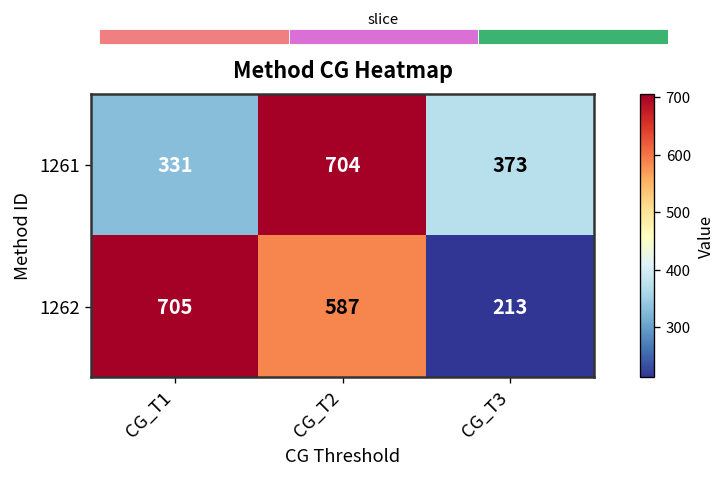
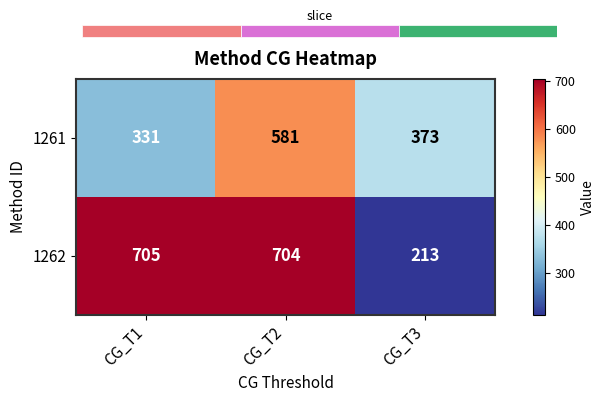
  {
    "Method CG Heatmap": {
      "1261": {
        "CG_T1": 331,
-       "CG_T2": 704,
+       "CG_T2": 581,
        "CG_T3": 373
      },
      "1262": {
        "CG_T1": 705,
-       "CG_T2": 587,
+       "CG_T2": 704,
        "CG_T3": 213
      }
    }
  }
